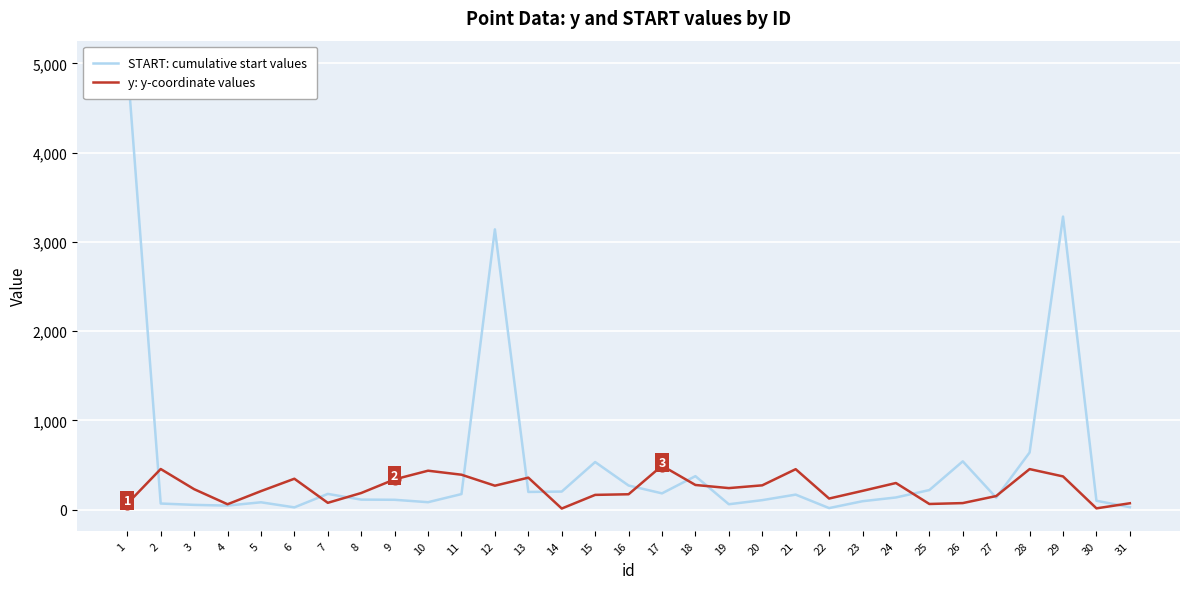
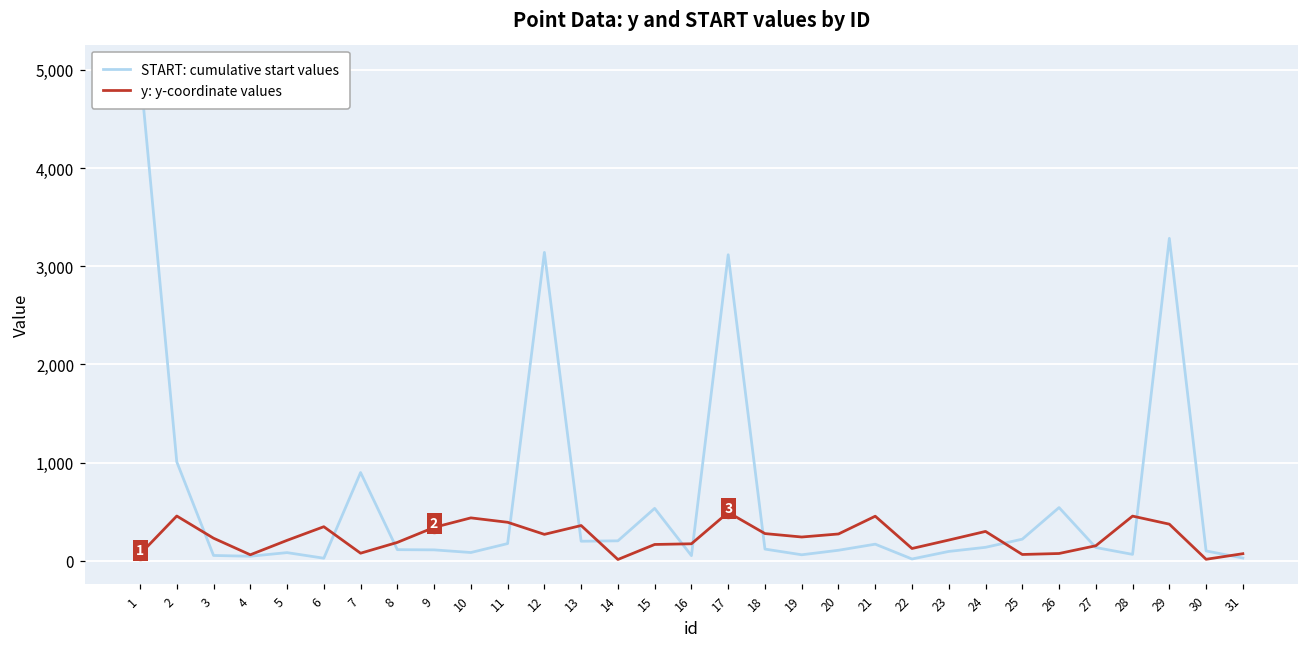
  {
    "START: cumulative start values": {
-     "2": "100",
+     "2": "1,000",
      "3": "100",
      "5": "100",
      "6": "0",
-     "7": "200",
+     "7": "900",
      "8": "100",
      "9": "100",
      "10": "100",
      "11": "200",
      "12": "3,100",
      "13": "200",
      "14": "200",
      "15": "500",
-     "16": "300",
-     "17": "200",
-     "18": "400",
+     "16": "100",
+     "17": "3,100",
+     "18": "100",
      "19": "100",
      "20": "100",
      "21": "200",
      "22": "0",
      "23": "100",
      "24": "100",
      "25": "200",
      "26": "500",
-     "28": "600",
+     "28": "100",
      "29": "3,300",
      "30": "100",
      "31": "0"
    }
  }
